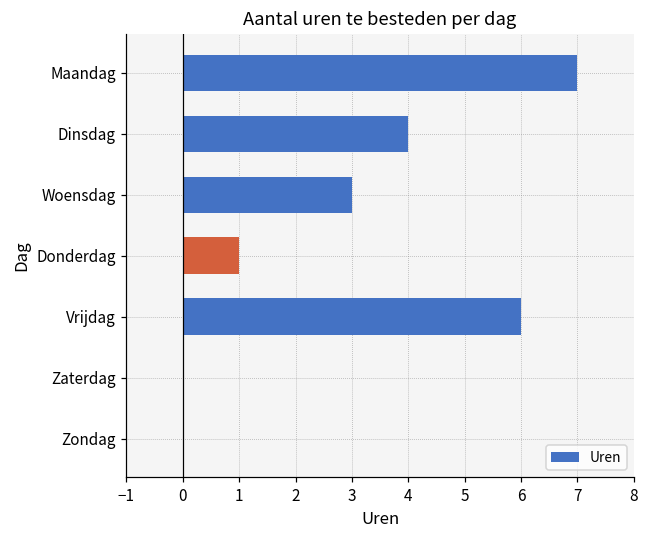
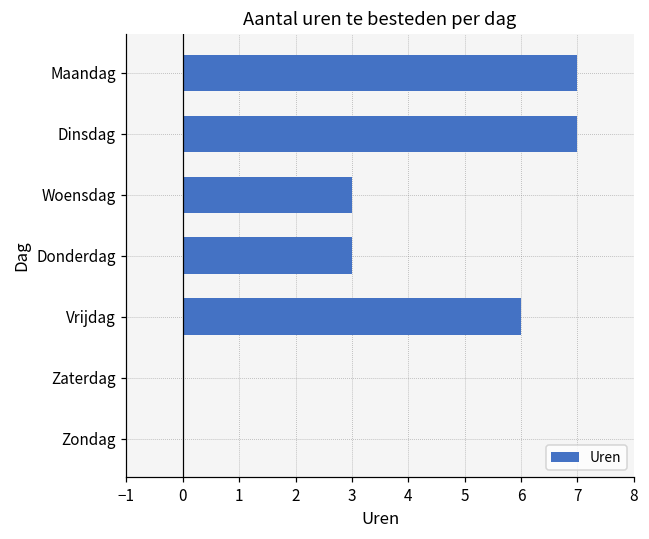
  {
    "Maandag": 7,
-   "Dinsdag": 4,
+   "Dinsdag": 7,
    "Woensdag": 3,
-   "Donderdag": 1,
+   "Donderdag": 3,
    "Vrijdag": 6,
    "Zaterdag": 0,
    "Zondag": 0
  }
